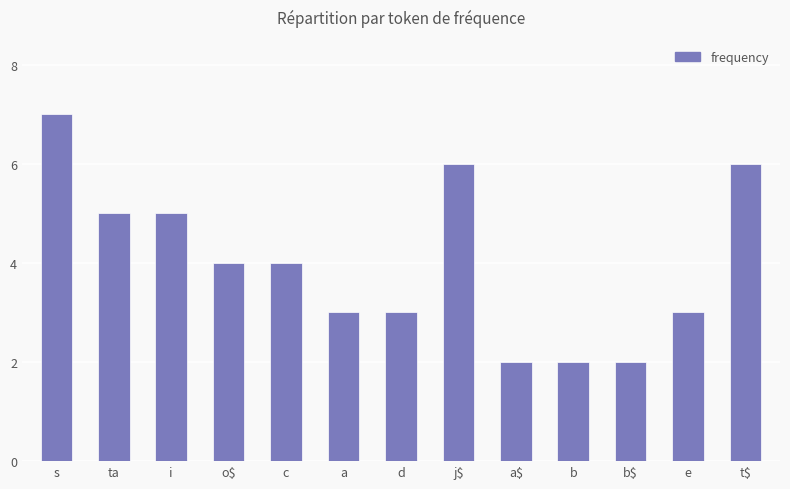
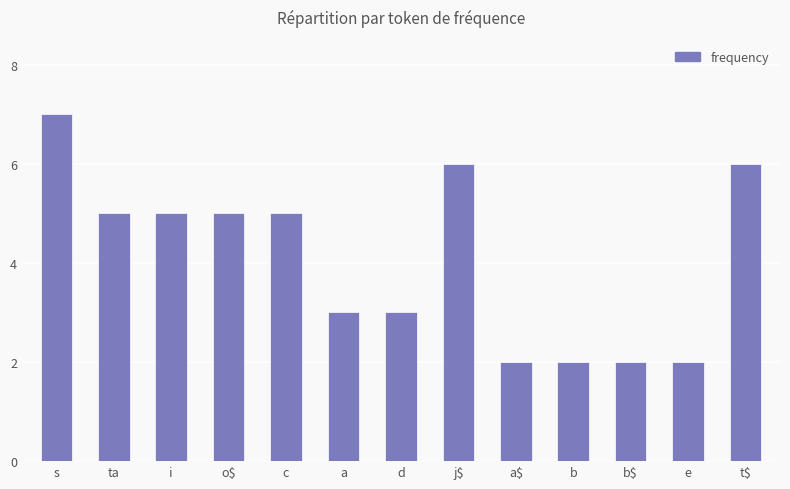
  {
    "s": 7,
    "ta": 5,
    "i": 5,
-   "o$": 4,
-   "c": 4,
+   "o$": 5,
+   "c": 5,
    "a": 3,
    "d": 3,
    "j$": 6,
    "a$": 2,
    "b": 2,
    "b$": 2,
-   "e": 3,
+   "e": 2,
    "t$": 6
  }
